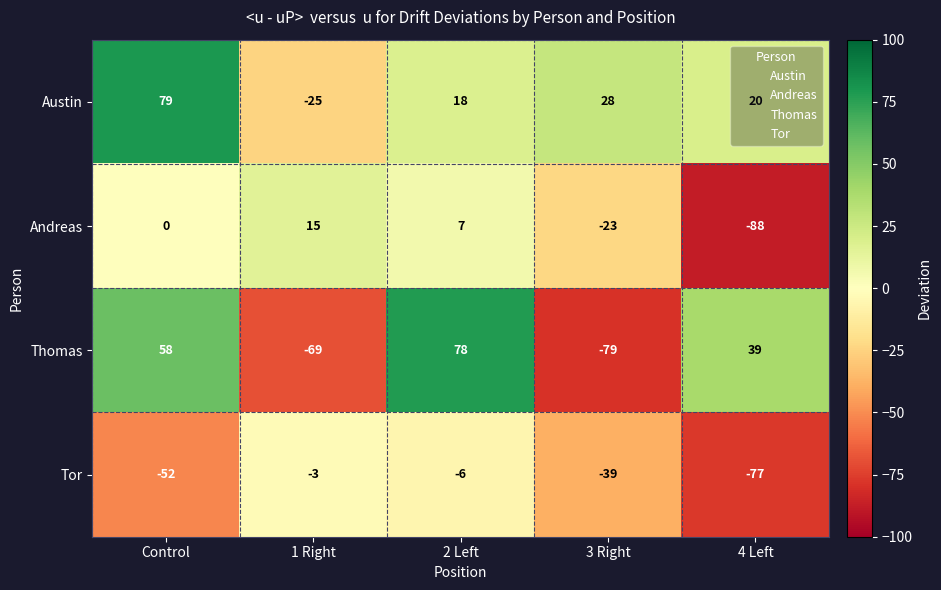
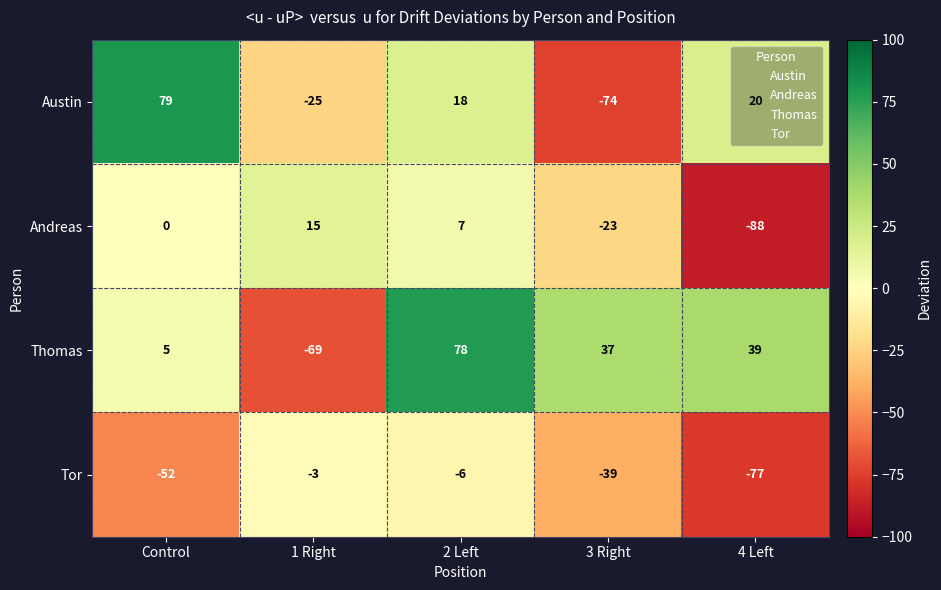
  {
    "Austin": {
-     "3 Right": 28
+     "3 Right": -74
    },
    "Thomas": {
-     "Control": 58,
-     "3 Right": -79
+     "Control": 5,
+     "3 Right": 37
    }
  }
